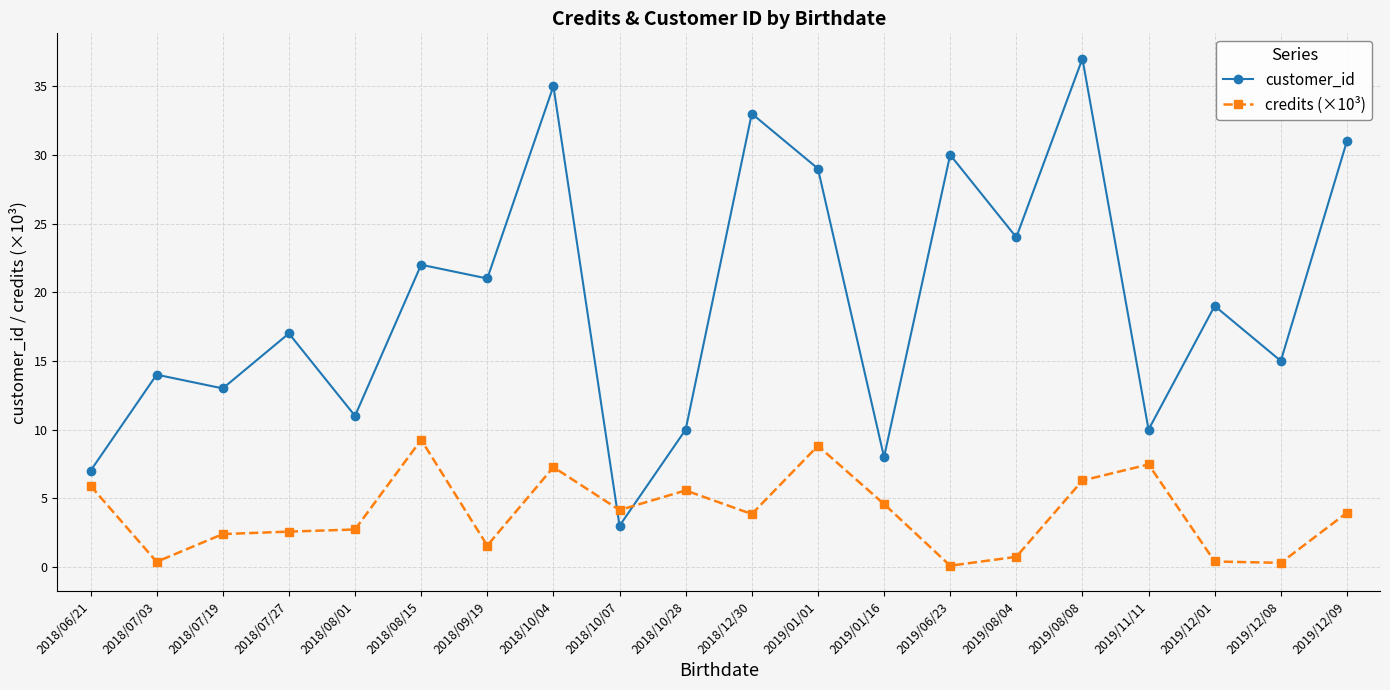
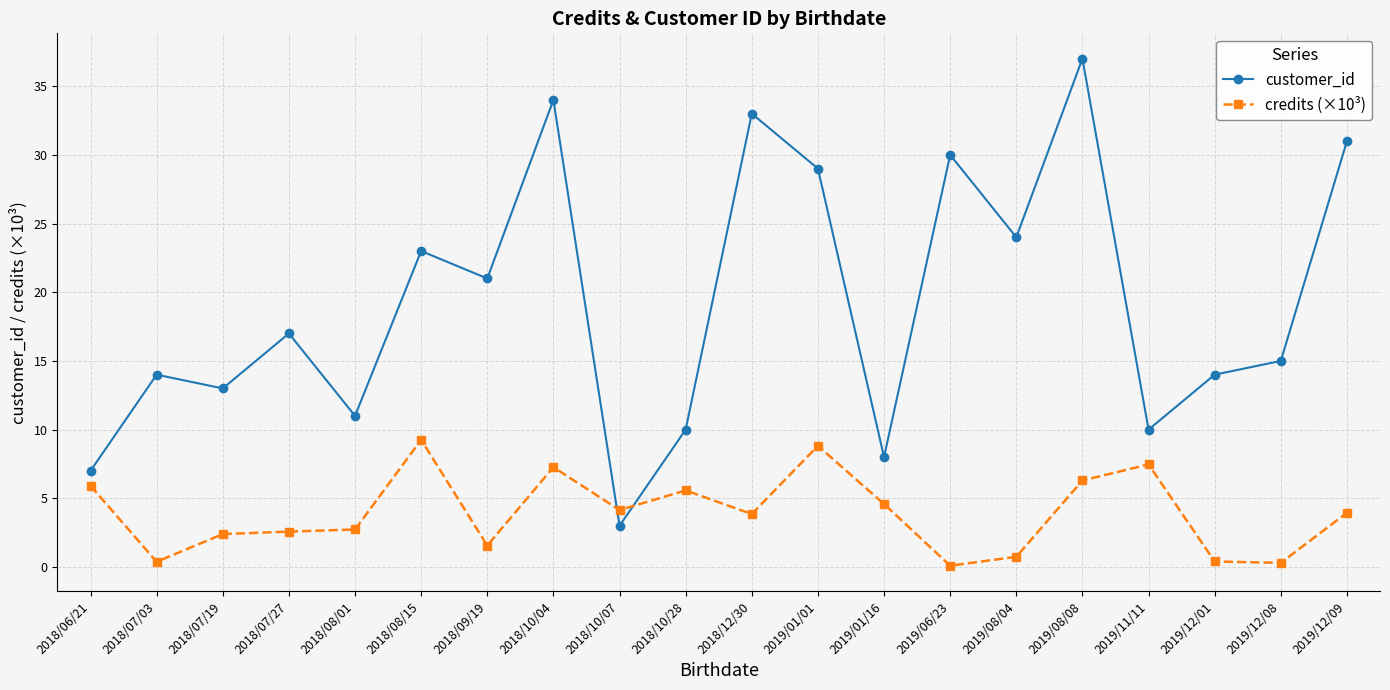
  {
    "customer_id": {
      "2018/06/21": 7,
      "2018/07/03": 14,
      "2018/07/19": 13,
      "2018/07/27": 17,
      "2018/08/01": 11,
-     "2018/08/15": 22,
+     "2018/08/15": 23,
      "2018/09/19": 21,
-     "2018/10/04": 35,
+     "2018/10/04": 34,
      "2018/10/07": 3,
      "2018/10/28": 10,
      "2018/12/30": 33,
      "2019/01/01": 29,
      "2019/01/16": 8,
      "2019/06/23": 30,
      "2019/08/04": 24,
      "2019/08/08": 37,
      "2019/11/11": 10,
-     "2019/12/01": 19,
+     "2019/12/01": 14,
      "2019/12/08": 15,
      "2019/12/09": 31
    },
    "credits (×10³)": {
      "2018/06/21": 6,
      "2018/07/03": 0.4,
      "2018/07/19": 2.4,
      "2018/07/27": 2.6,
      "2018/08/01": 2.7,
      "2018/08/15": 9.3,
      "2018/09/19": 1.6,
      "2018/10/04": 7.3,
      "2018/10/07": 4,
      "2018/10/28": 5.6,
      "2018/12/30": 4,
      "2019/01/01": 9,
      "2019/01/16": 4.6,
      "2019/06/23": 0,
      "2019/08/04": 0.7,
      "2019/08/08": 6.3,
      "2019/11/11": 7.5,
      "2019/12/01": 0.4,
      "2019/12/08": 0.3,
      "2019/12/09": 4
    }
  }
